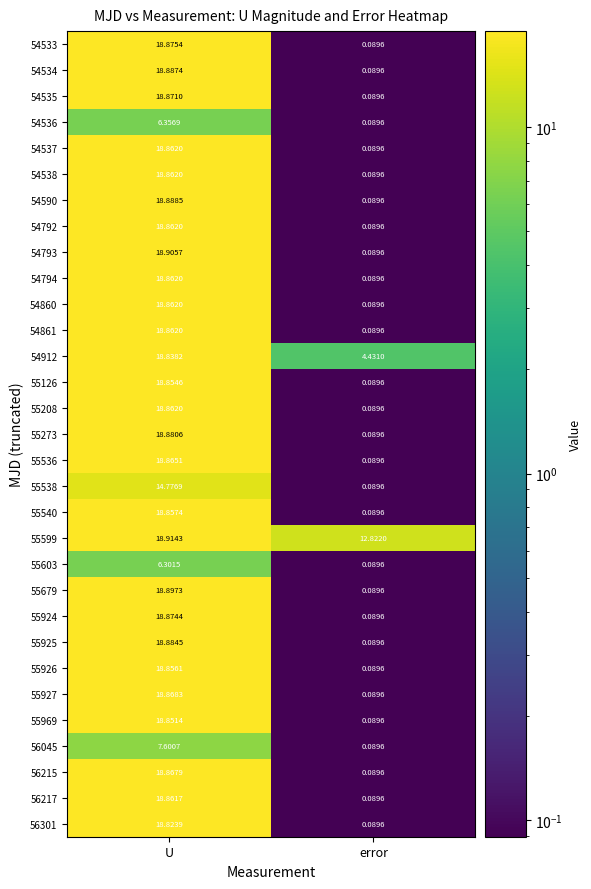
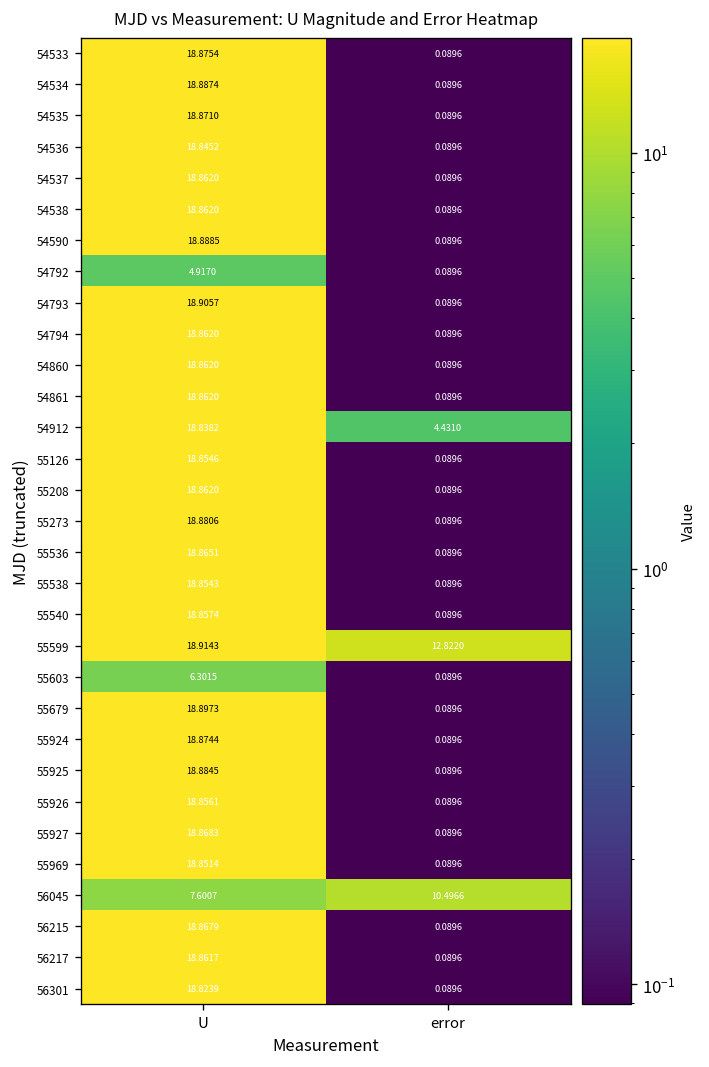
  {
    "54533": {
      "U": 18.8754,
      "error": 0.0896
    },
    "54534": {
      "U": 18.8874,
      "error": 0.0896
    },
    "54535": {
      "U": 18.8710,
      "error": 0.0896
    },
    "54536": {
-     "U": 6.3569,
+     "U": 18.8452,
      "error": 0.0896
    },
    "54537": {
      "U": 18.8620,
      "error": 0.0896
    },
    "54538": {
      "U": 18.8620,
      "error": 0.0896
    },
    "54590": {
      "U": 18.8885,
      "error": 0.0896
    },
    "54792": {
-     "U": 18.8620,
+     "U": 4.9170,
      "error": 0.0896
    },
    "54793": {
      "U": 18.9057,
      "error": 0.0896
    },
    "54794": {
      "U": 18.8620,
      "error": 0.0896
    },
    "54860": {
      "U": 18.8620,
      "error": 0.0896
    },
    "54861": {
      "U": 18.8620,
      "error": 0.0896
    },
    "54912": {
      "U": 18.8382,
      "error": 4.4310
    },
    "55126": {
      "U": 18.8546,
      "error": 0.0896
    },
    "55208": {
      "U": 18.8620,
      "error": 0.0896
    },
    "55273": {
      "U": 18.8806,
      "error": 0.0896
    },
    "55536": {
      "U": 18.8651,
      "error": 0.0896
    },
    "55538": {
-     "U": 14.7769,
+     "U": 18.8543,
      "error": 0.0896
    },
    "55540": {
      "U": 18.8574,
      "error": 0.0896
    },
    "55599": {
      "U": 18.9143,
      "error": 12.8220
    },
    "55603": {
      "U": 6.3015,
      "error": 0.0896
    },
    "55679": {
      "U": 18.8973,
      "error": 0.0896
    },
    "55924": {
      "U": 18.8744,
      "error": 0.0896
    },
    "55925": {
      "U": 18.8845,
      "error": 0.0896
    },
    "55926": {
      "U": 18.8561,
      "error": 0.0896
    },
    "55927": {
      "U": 18.8683,
      "error": 0.0896
    },
    "55969": {
      "U": 18.8514,
      "error": 0.0896
    },
    "56045": {
      "U": 7.6007,
-     "error": 0.0896
+     "error": 10.4966
    },
    "56215": {
      "U": 18.8679,
      "error": 0.0896
    },
    "56217": {
      "U": 18.8617,
      "error": 0.0896
    },
    "56301": {
      "U": 18.8239,
      "error": 0.0896
    }
  }
